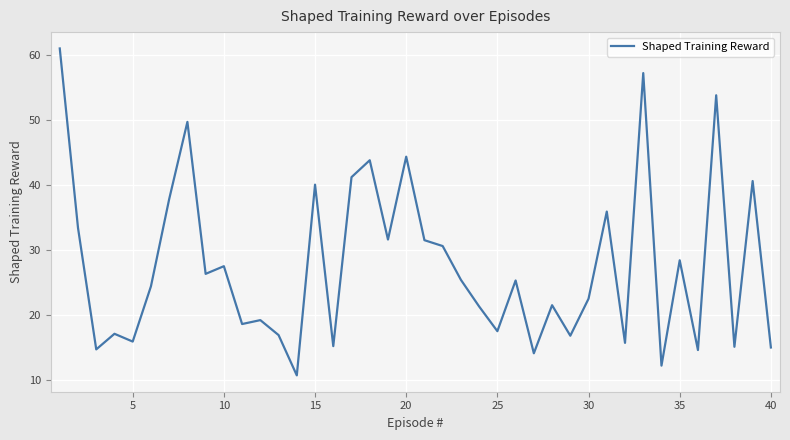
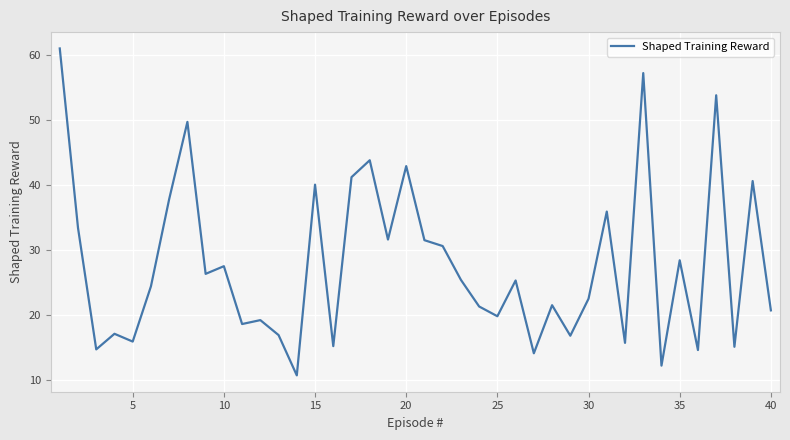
  {
    "5": 16,
    "10": 28,
    "15": 40,
-   "20": 44,
-   "25": 18,
+   "20": 43,
+   "25": 20,
    "30": 23,
    "35": 28,
-   "40": 15
+   "40": 21
  }
